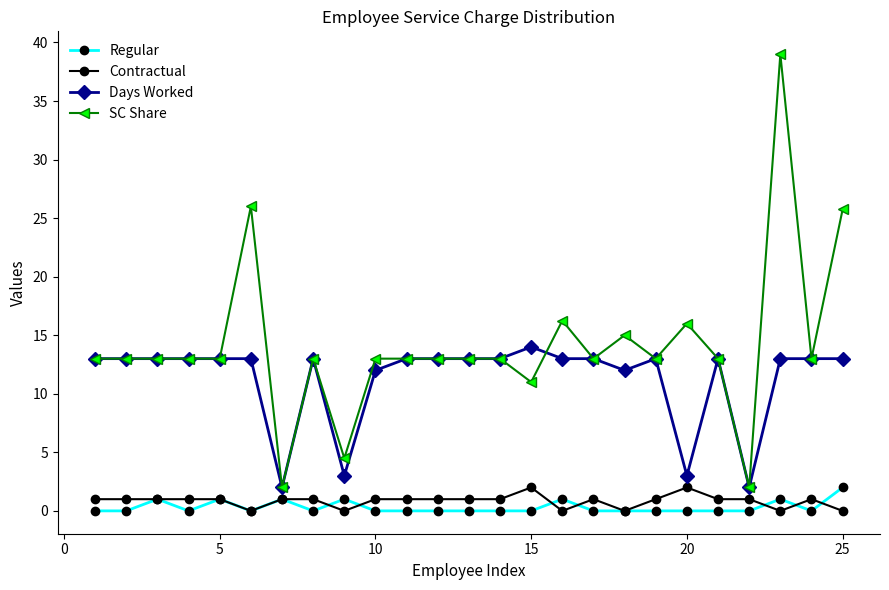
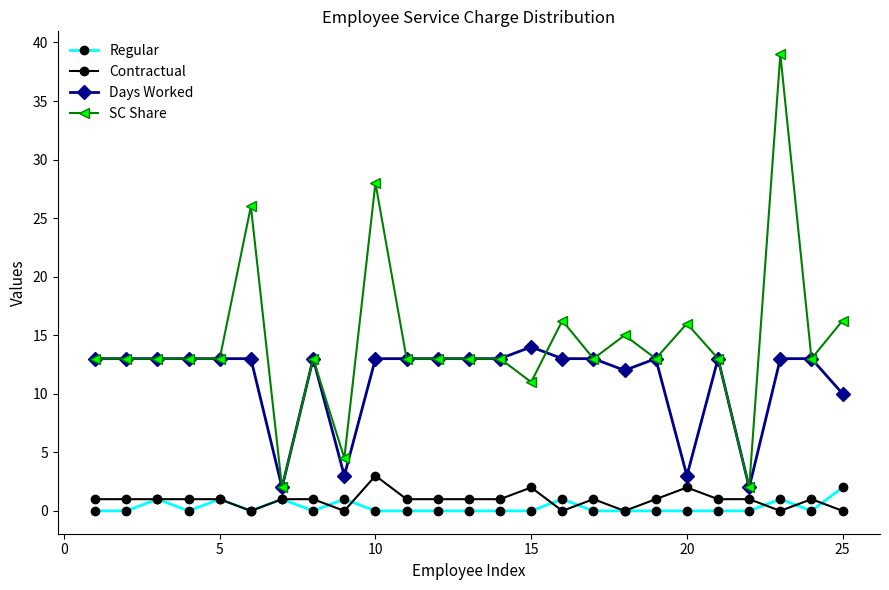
  {
    "Regular": {
      "10": 0.0,
      "15": 0.0,
      "20": 0.0,
      "25": 2.0
    },
    "Contractual": {
-     "10": 1,
+     "10": 3,
      "15": 2,
      "20": 2,
      "25": 0
    },
    "Days Worked": {
-     "10": 12,
+     "10": 13,
      "15": 14,
      "20": 3,
-     "25": 13
+     "25": 10
    },
    "SC Share": {
-     "10": 13,
+     "10": 28,
      "15": 11.0,
      "20": 16.0,
-     "25": 25.7
+     "25": 16.3
    }
  }
